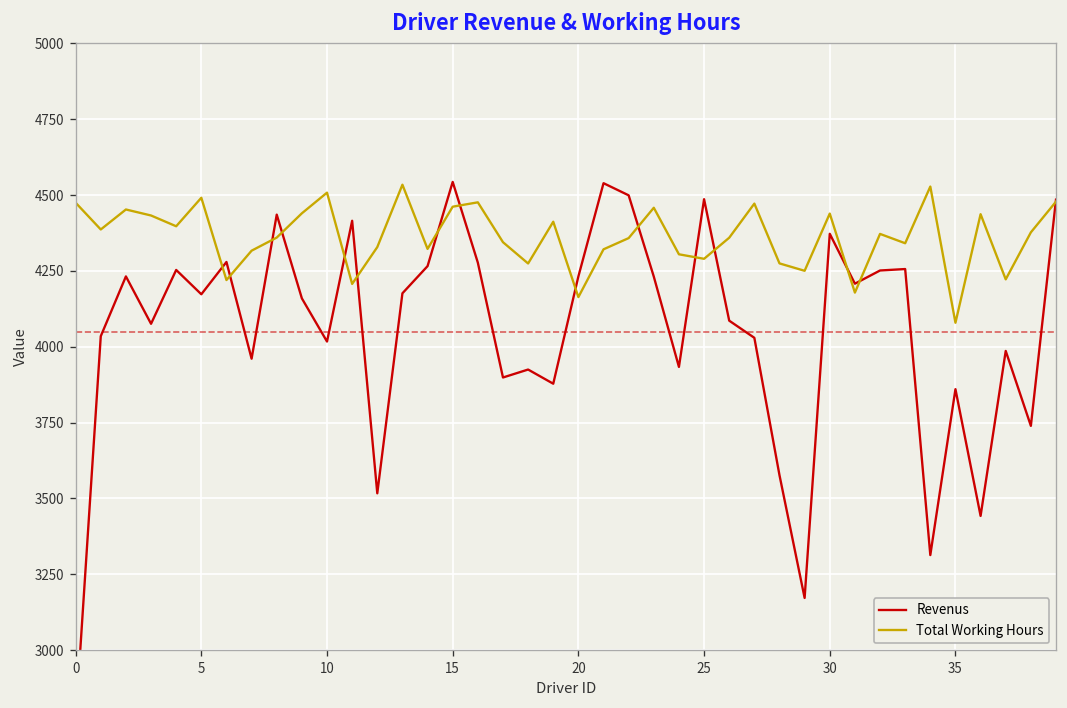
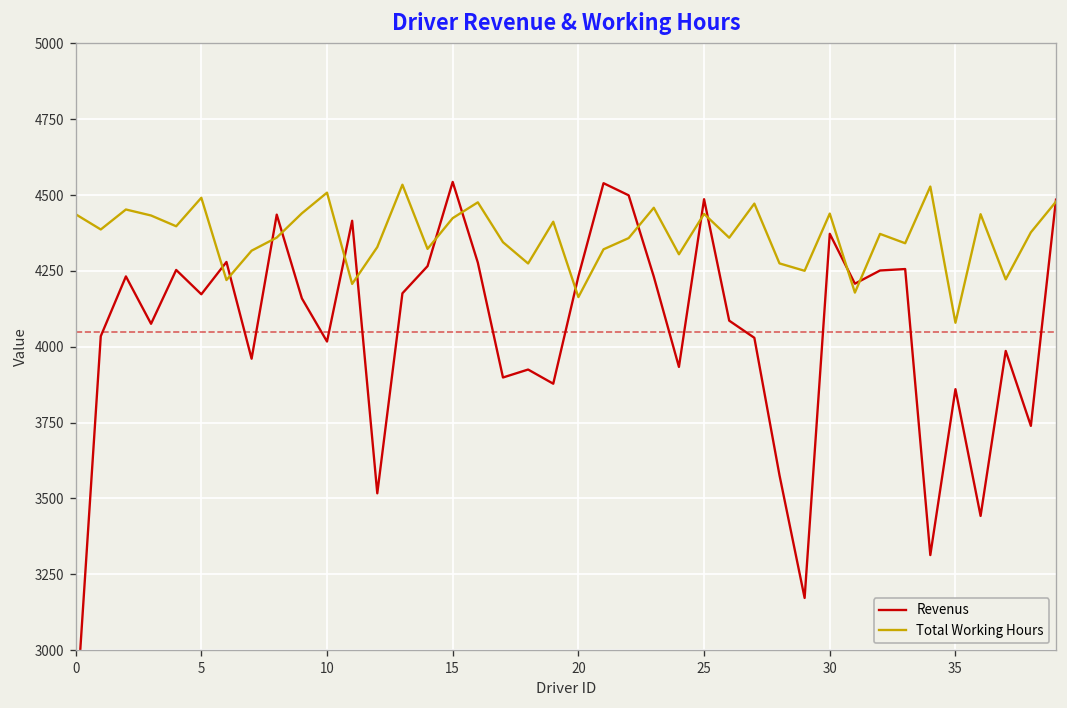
  {
    "Revenus": {
      "5": 4170,
      "10": 4020,
      "15": 4540,
      "20": 4230,
      "25": 4490,
      "30": 4370,
      "35": 3860
    },
    "Total Working Hours": {
-     "0": 4470,
+     "0": 4440,
      "5": 4490,
      "10": 4510,
-     "15": 4460,
+     "15": 4420,
      "20": 4160,
-     "25": 4290,
+     "25": 4440,
      "30": 4440,
      "35": 4080
    }
  }
